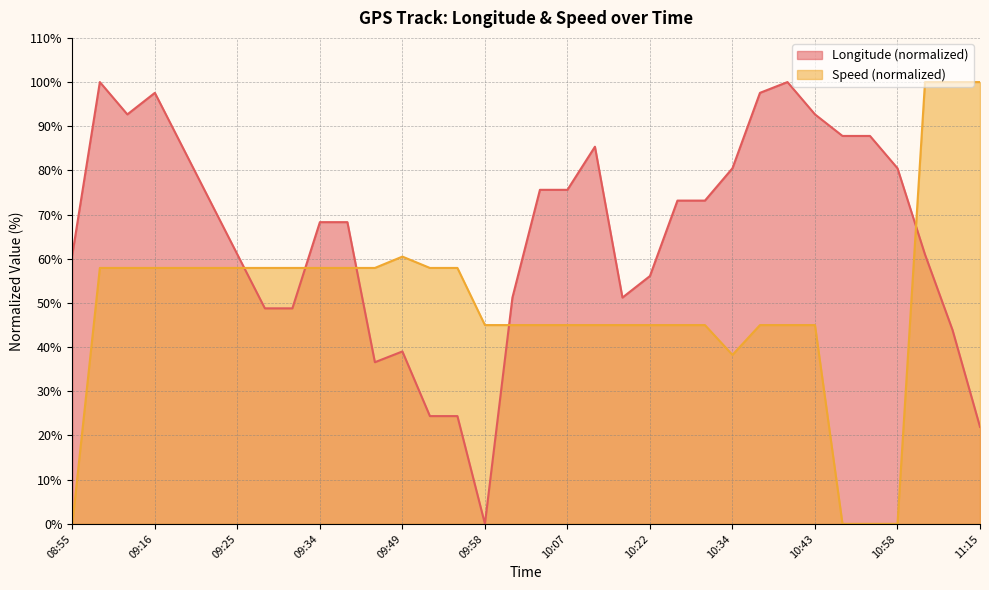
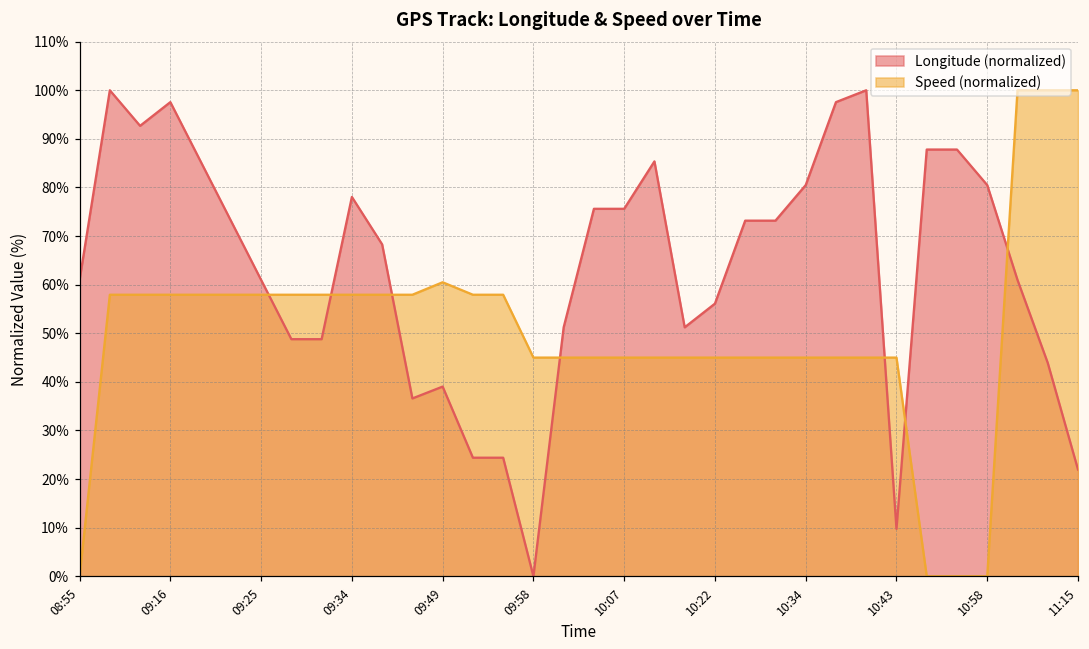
  {
    "Longitude (normalized)": {
      "08:55": "61%",
      "09:16": "98%",
      "09:25": "61%",
-     "09:34": "68%",
+     "09:34": "78%",
      "09:49": "39%",
      "09:58": "0%",
      "10:07": "76%",
      "10:22": "56%",
      "10:34": "80%",
-     "10:43": "93%",
+     "10:43": "10%",
      "10:58": "80%",
      "11:15": "22%"
    },
    "Speed (normalized)": {
      "08:55": "0%",
      "09:16": "58%",
      "09:25": "58%",
      "09:34": "58%",
      "09:49": "60%",
      "09:58": "45%",
      "10:07": "45%",
      "10:22": "45%",
-     "10:34": "38%",
+     "10:34": "45%",
      "10:43": "45%",
      "10:58": "0%",
      "11:15": "100%"
    }
  }
